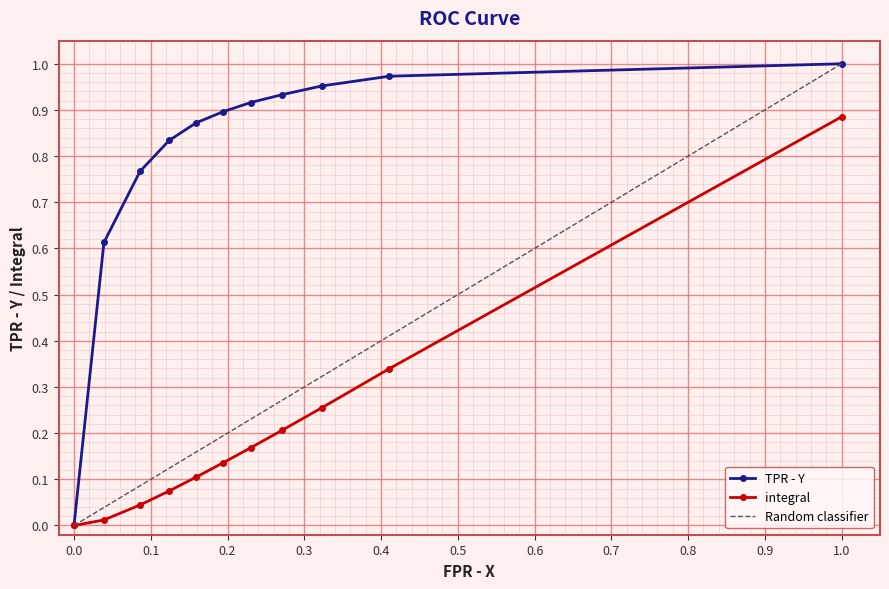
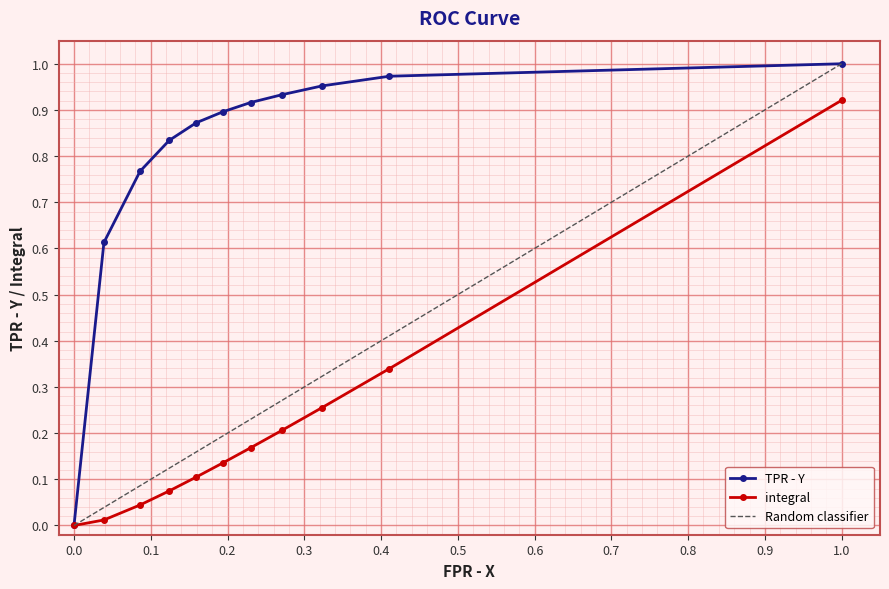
  {
    "integral": {
-     "1.0": 0.89
+     "1.0": 0.92
    }
  }
